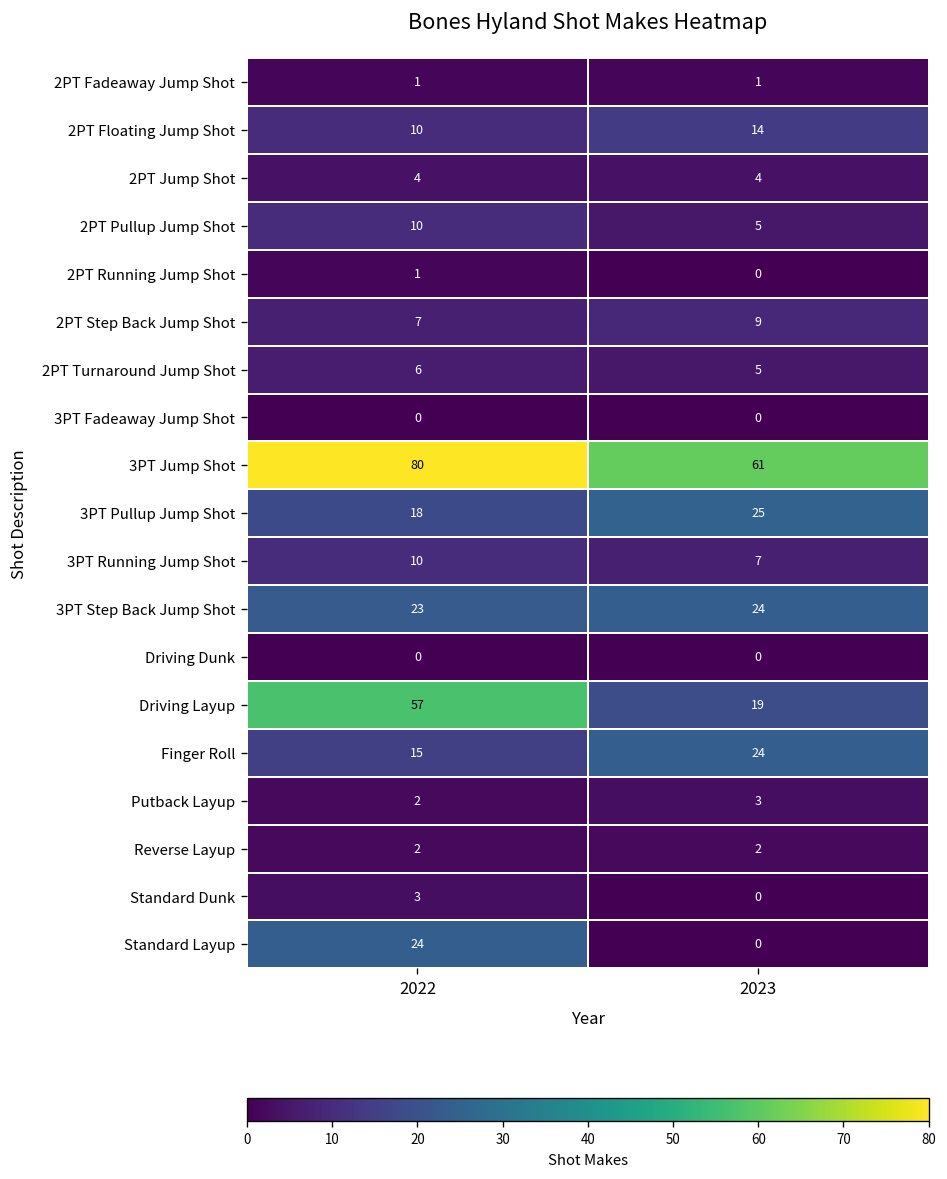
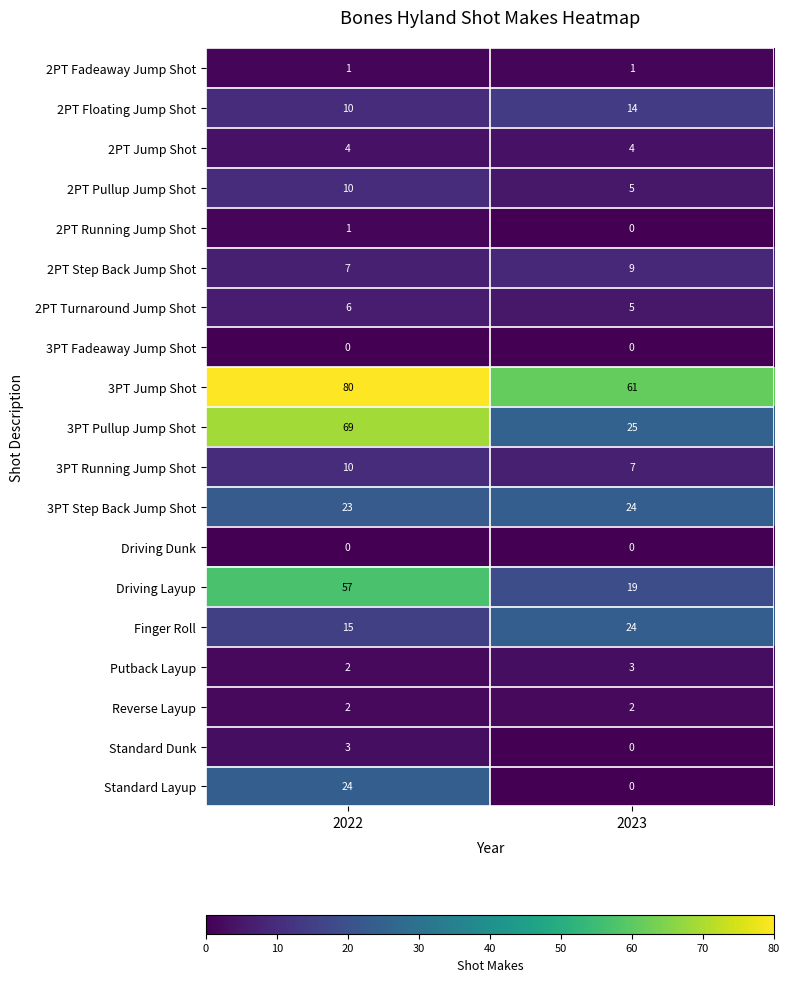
  {
    "2PT Fadeaway Jump Shot": {
      "2022": 1,
      "2023": 1
    },
    "2PT Floating Jump Shot": {
      "2022": 10,
      "2023": 14
    },
    "2PT Jump Shot": {
      "2022": 4,
      "2023": 4
    },
    "2PT Pullup Jump Shot": {
      "2022": 10,
      "2023": 5
    },
    "2PT Running Jump Shot": {
      "2022": 1,
      "2023": 0
    },
    "2PT Step Back Jump Shot": {
      "2022": 7,
      "2023": 9
    },
    "2PT Turnaround Jump Shot": {
      "2022": 6,
      "2023": 5
    },
    "3PT Fadeaway Jump Shot": {
      "2022": 0,
      "2023": 0
    },
    "3PT Jump Shot": {
      "2022": 80,
      "2023": 61
    },
    "3PT Pullup Jump Shot": {
-     "2022": 18,
+     "2022": 69,
      "2023": 25
    },
    "3PT Running Jump Shot": {
      "2022": 10,
      "2023": 7
    },
    "3PT Step Back Jump Shot": {
      "2022": 23,
      "2023": 24
    },
    "Driving Dunk": {
      "2022": 0,
      "2023": 0
    },
    "Driving Layup": {
      "2022": 57,
      "2023": 19
    },
    "Finger Roll": {
      "2022": 15,
      "2023": 24
    },
    "Putback Layup": {
      "2022": 2,
      "2023": 3
    },
    "Reverse Layup": {
      "2022": 2,
      "2023": 2
    },
    "Standard Dunk": {
      "2022": 3,
      "2023": 0
    },
    "Standard Layup": {
      "2022": 24,
      "2023": 0
    }
  }
